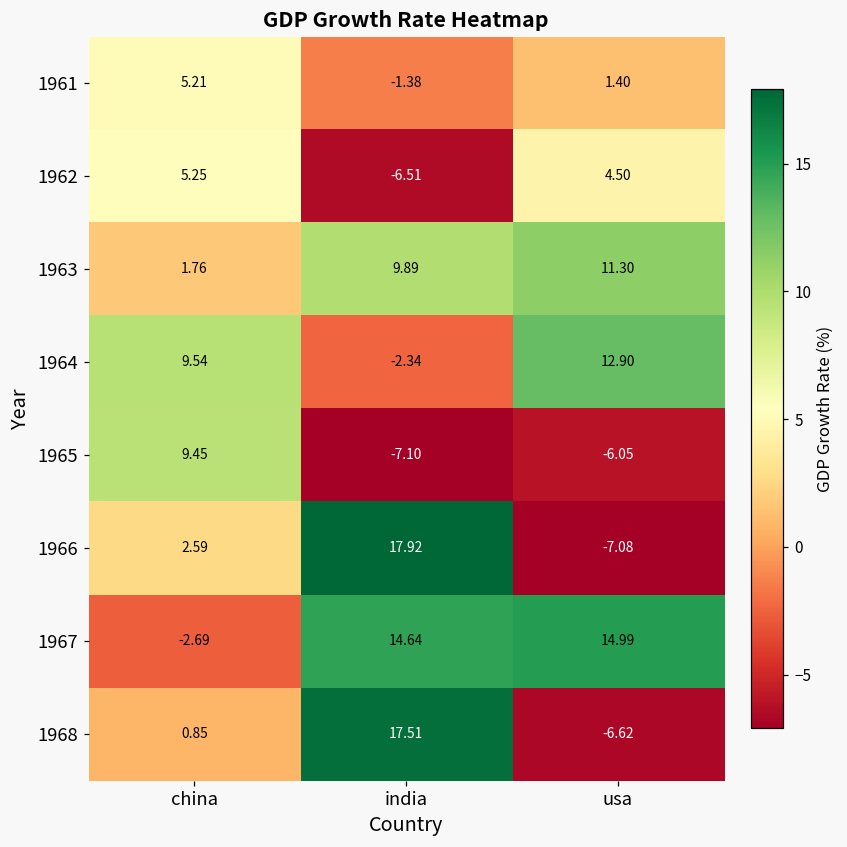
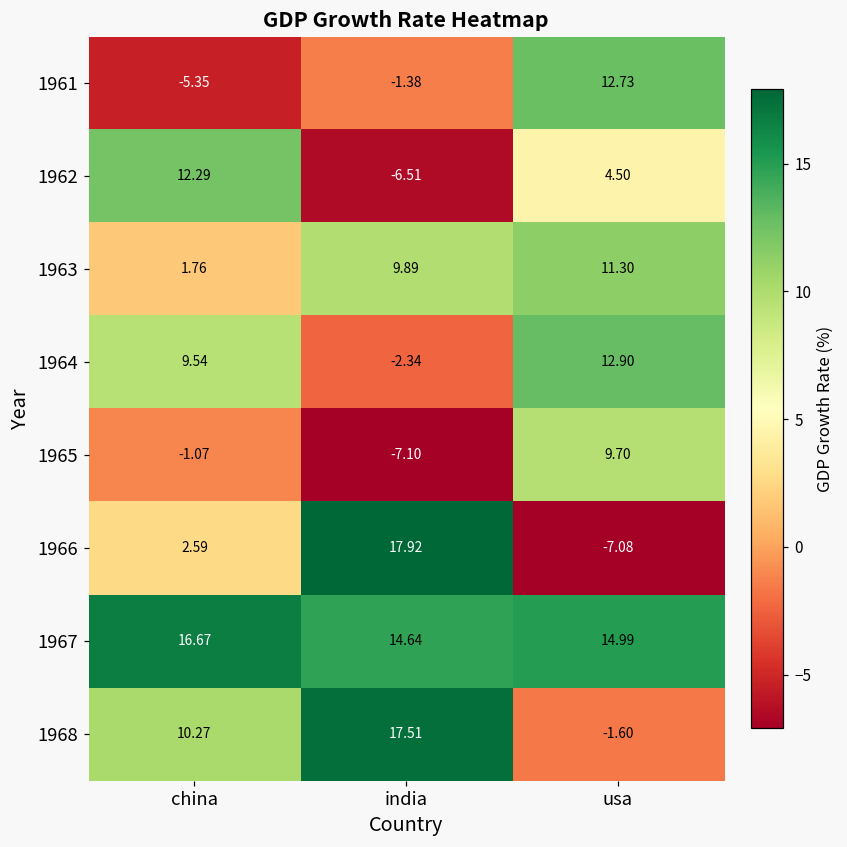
  {
    "1961": {
-     "china": 5.21,
+     "china": -5.35,
      "india": -1.38,
-     "usa": 1.40
+     "usa": 12.73
    },
    "1962": {
-     "china": 5.25,
+     "china": 12.29,
      "india": -6.51,
      "usa": 4.50
    },
    "1963": {
      "china": 1.76,
      "india": 9.89,
      "usa": 11.30
    },
    "1964": {
      "china": 9.54,
      "india": -2.34,
      "usa": 12.90
    },
    "1965": {
-     "china": 9.45,
+     "china": -1.07,
      "india": -7.10,
-     "usa": -6.05
+     "usa": 9.70
    },
    "1966": {
      "china": 2.59,
      "india": 17.92,
      "usa": -7.08
    },
    "1967": {
-     "china": -2.69,
+     "china": 16.67,
      "india": 14.64,
      "usa": 14.99
    },
    "1968": {
-     "china": 0.85,
+     "china": 10.27,
      "india": 17.51,
-     "usa": -6.62
+     "usa": -1.60
    }
  }
